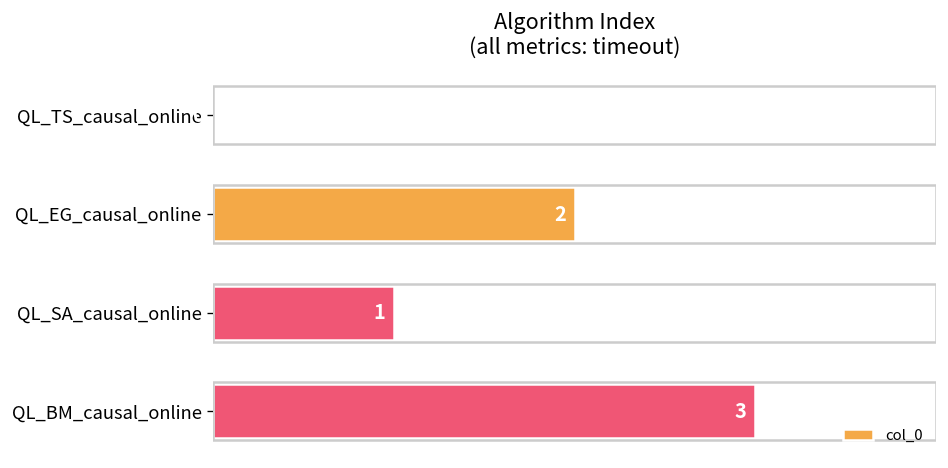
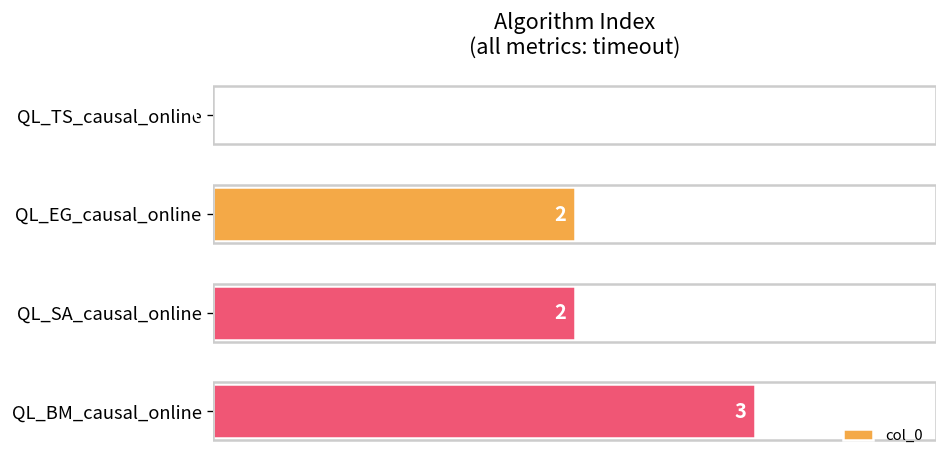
  {
    "QL_EG_causal_online": 2,
-   "QL_SA_causal_online": 1,
+   "QL_SA_causal_online": 2,
    "QL_BM_causal_online": 3
  }
